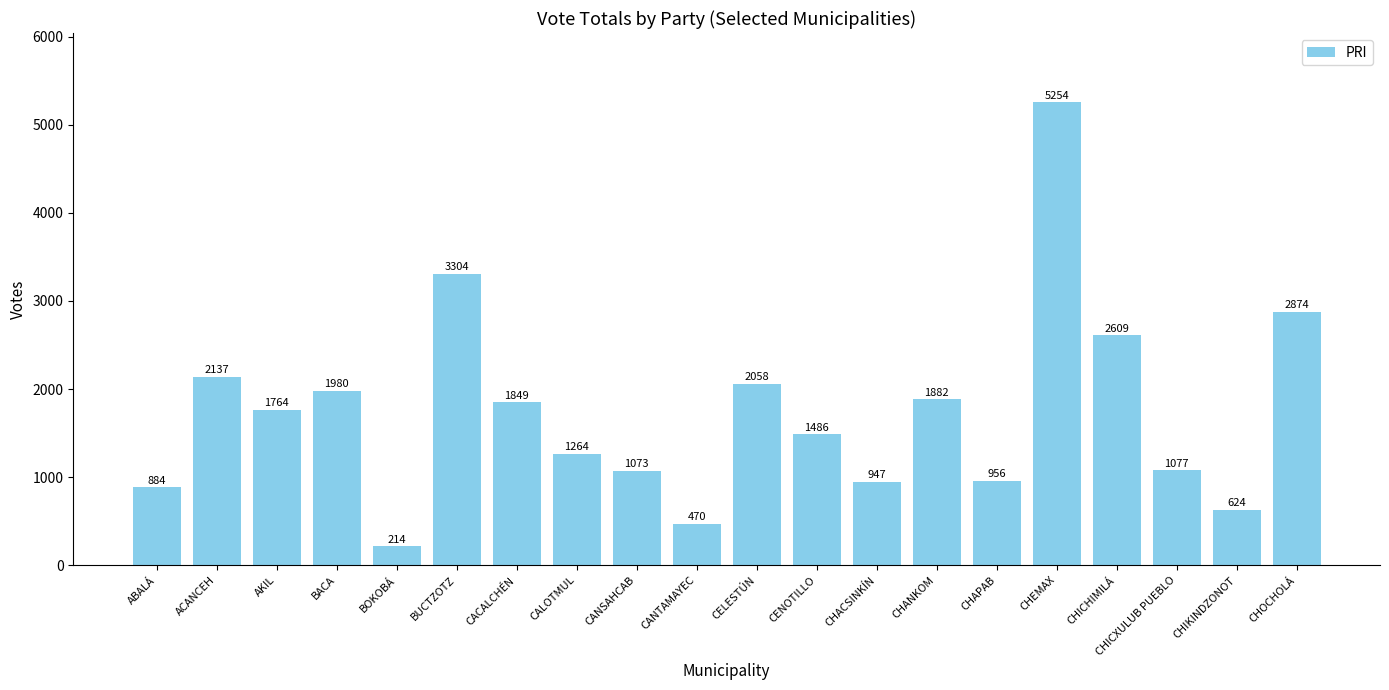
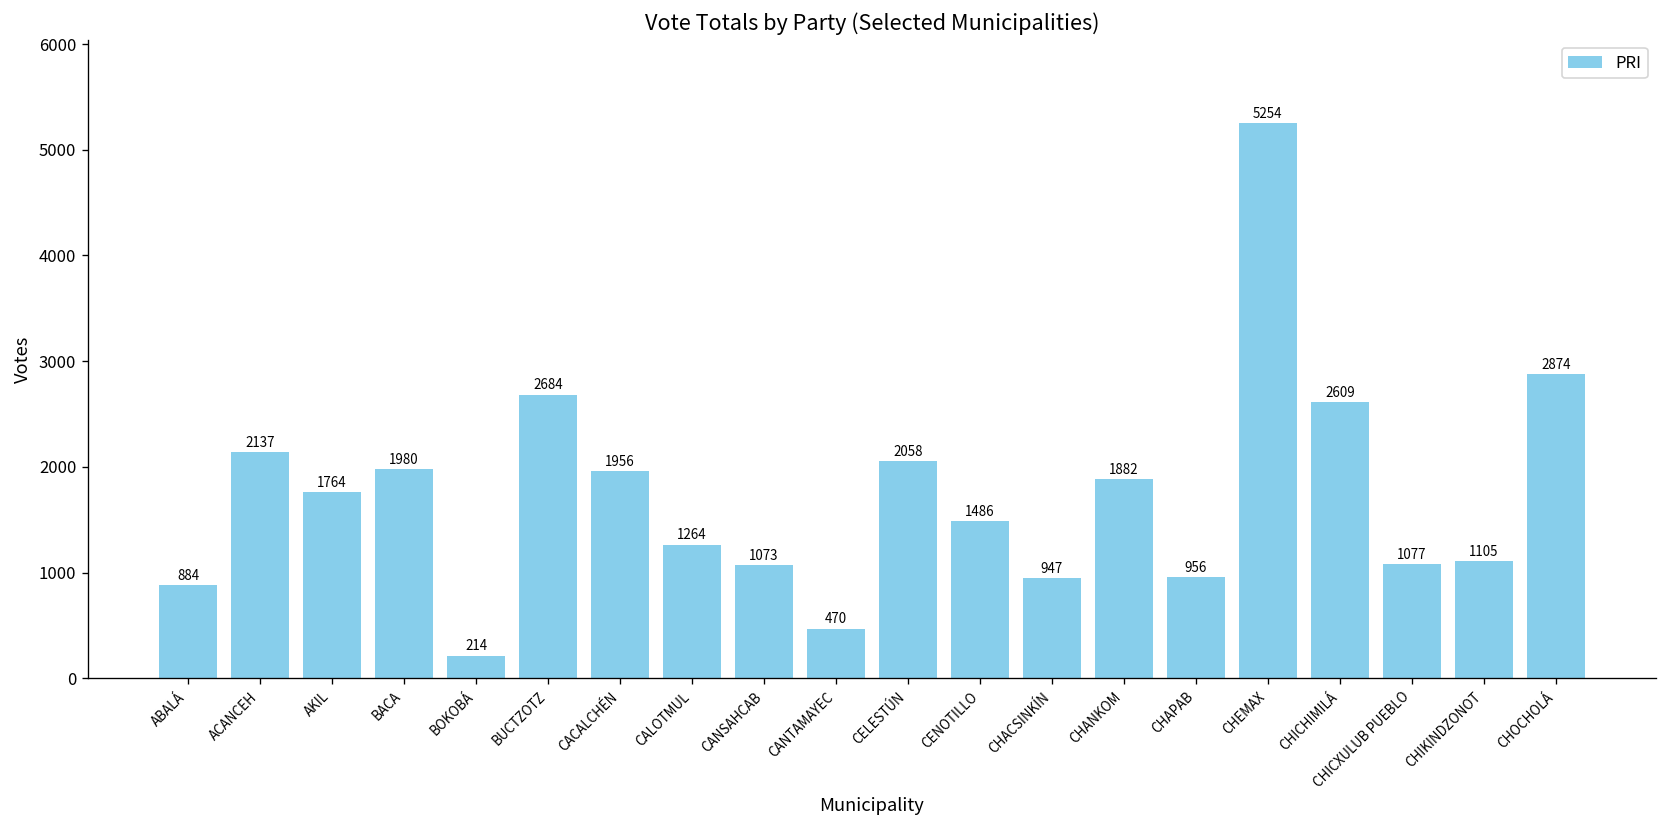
  {
    "ABALÁ": 884,
    "ACANCEH": 2137,
    "AKIL": 1764,
    "BACA": 1980,
    "BOKOBÁ": 214,
-   "BUCTZOTZ": 3304,
-   "CACALCHÉN": 1849,
+   "BUCTZOTZ": 2684,
+   "CACALCHÉN": 1956,
    "CALOTMUL": 1264,
    "CANSAHCAB": 1073,
    "CANTAMAYEC": 470,
    "CELESTÚN": 2058,
    "CENOTILLO": 1486,
    "CHACSINKÍN": 947,
    "CHANKOM": 1882,
    "CHAPAB": 956,
    "CHEMAX": 5254,
    "CHICHIMILÁ": 2609,
    "CHICXULUB PUEBLO": 1077,
-   "CHIKINDZONOT": 624,
+   "CHIKINDZONOT": 1105,
    "CHOCHOLÁ": 2874
  }
